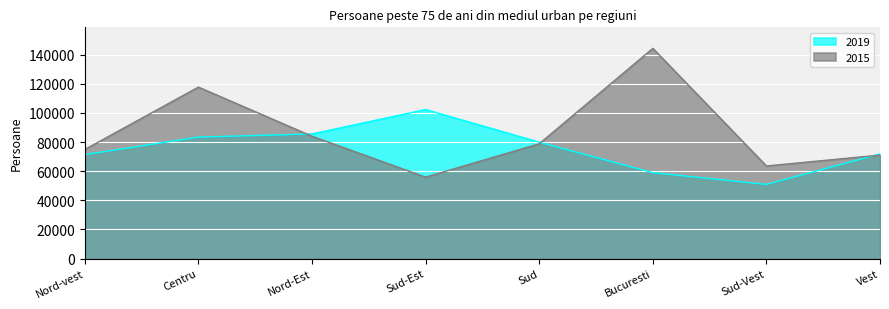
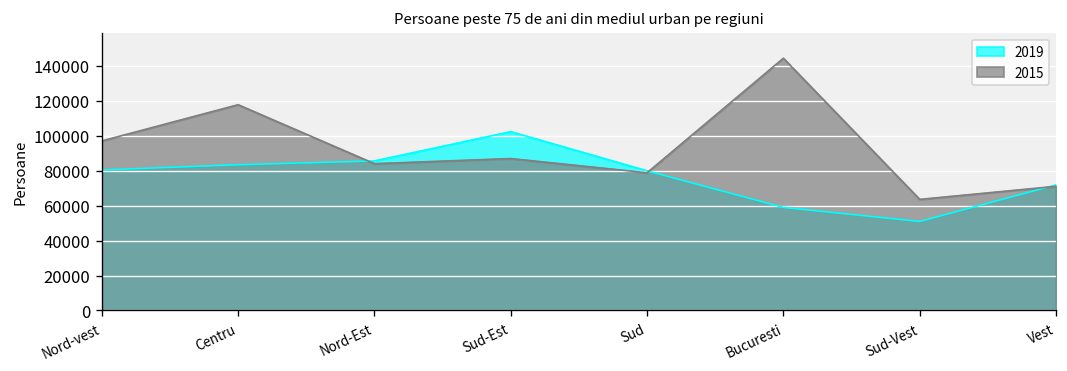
  {
    "2019": {
-     "Nord-vest": 71000,
+     "Nord-vest": 80000,
      "Centru": 83000,
      "Sud-Est": 102000,
      "Bucuresti": 59000,
      "Sud-Vest": 51000
    },
    "2015": {
-     "Nord-vest": 75000,
+     "Nord-vest": 97000,
      "Centru": 118000,
-     "Sud-Est": 56000,
+     "Sud-Est": 87000,
      "Bucuresti": 144000,
      "Sud-Vest": 64000
    }
  }
